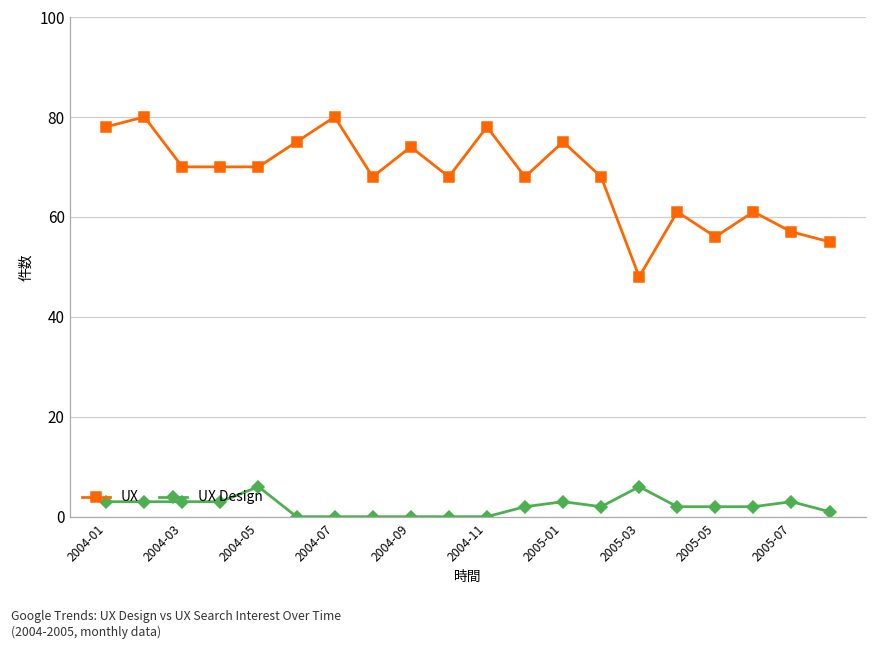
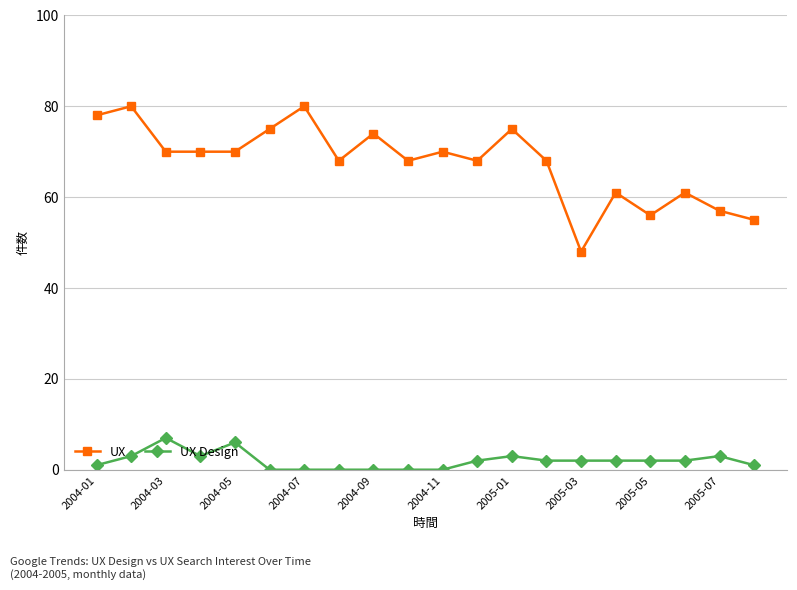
  {
    "UX": {
      "2004-01": 78,
      "2004-03": 70,
      "2004-05": 70,
      "2004-07": 80,
      "2004-09": 74,
-     "2004-11": 78,
+     "2004-11": 70,
      "2005-01": 75,
      "2005-03": 48,
      "2005-05": 56,
      "2005-07": 57
    },
    "UX Design": {
-     "2004-01": 3,
-     "2004-03": 3,
+     "2004-01": 1,
+     "2004-03": 7,
      "2004-05": 6,
      "2004-07": 0,
      "2004-09": 0,
      "2004-11": 0,
      "2005-01": 3,
-     "2005-03": 6,
+     "2005-03": 2,
      "2005-05": 2,
      "2005-07": 3
    }
  }
